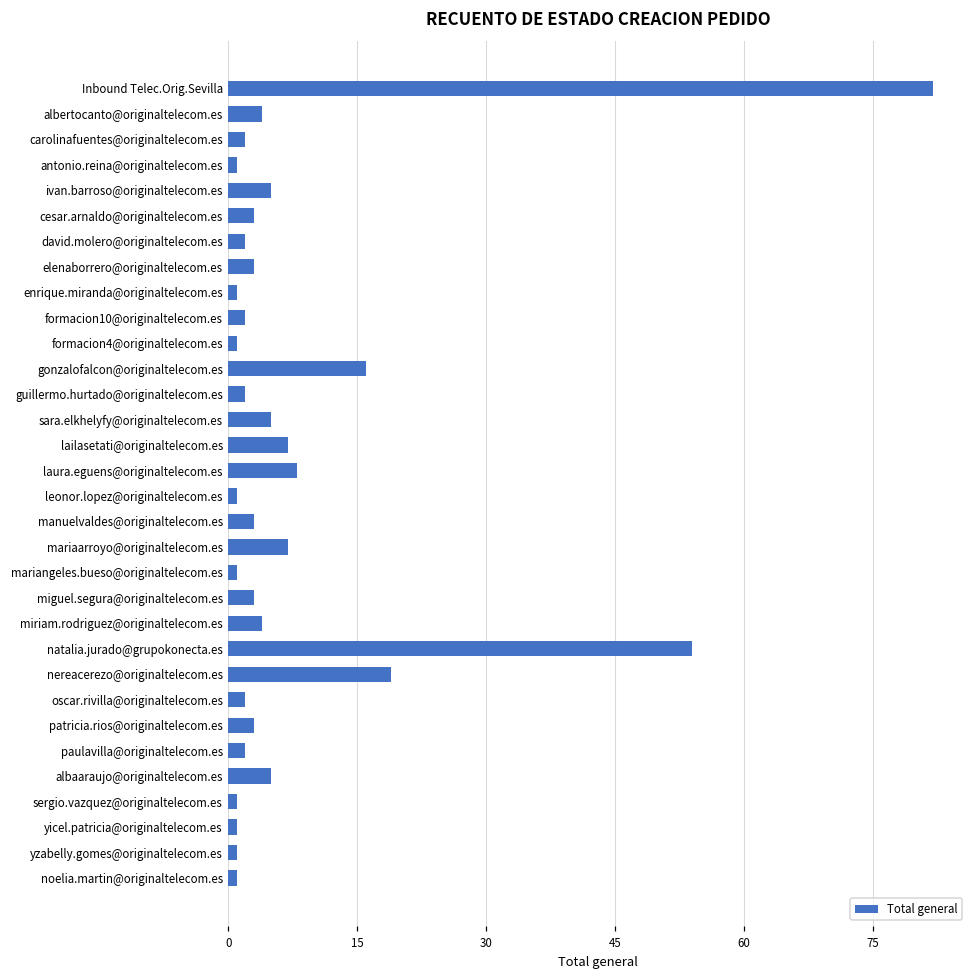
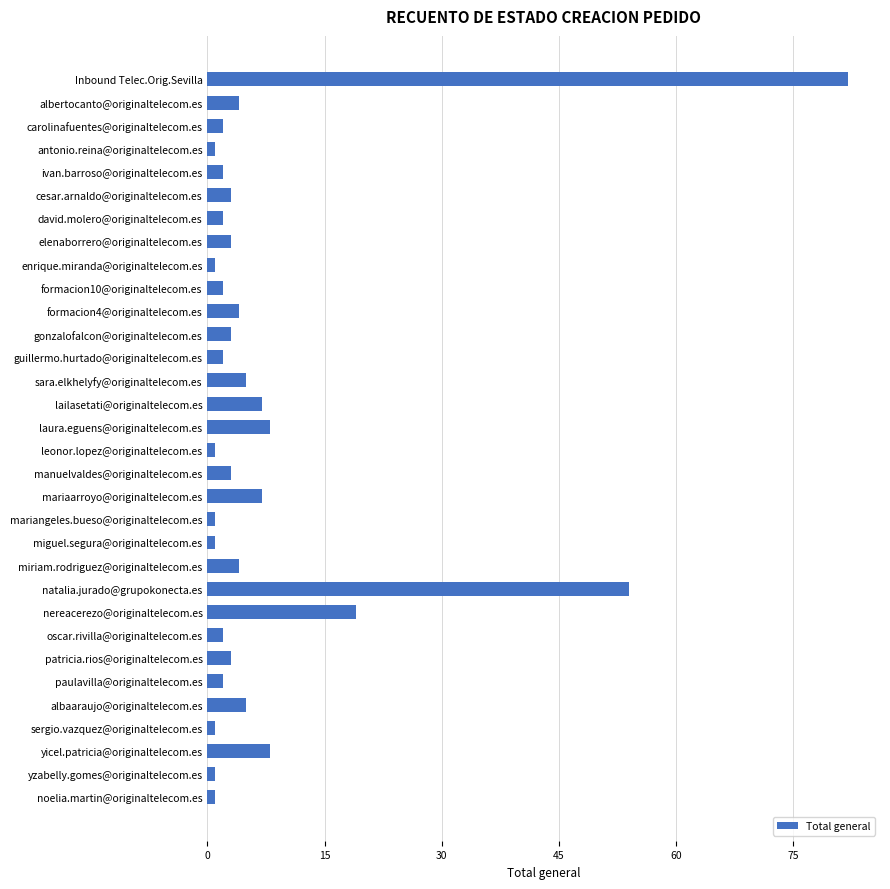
  {
    "Inbound Telec.Orig.Sevilla": 82,
    "albertocanto@originaltelecom.es": 4,
    "carolinafuentes@originaltelecom.es": 2,
    "antonio.reina@originaltelecom.es": 1,
-   "ivan.barroso@originaltelecom.es": 5,
+   "ivan.barroso@originaltelecom.es": 2,
    "cesar.arnaldo@originaltelecom.es": 3,
    "david.molero@originaltelecom.es": 2,
    "elenaborrero@originaltelecom.es": 3,
    "enrique.miranda@originaltelecom.es": 1,
    "formacion10@originaltelecom.es": 2,
-   "formacion4@originaltelecom.es": 1,
-   "gonzalofalcon@originaltelecom.es": 16,
+   "formacion4@originaltelecom.es": 4,
+   "gonzalofalcon@originaltelecom.es": 3,
    "guillermo.hurtado@originaltelecom.es": 2,
    "sara.elkhelyfy@originaltelecom.es": 5,
    "lailasetati@originaltelecom.es": 7,
    "laura.eguens@originaltelecom.es": 8,
    "leonor.lopez@originaltelecom.es": 1,
    "manuelvaldes@originaltelecom.es": 3,
    "mariaarroyo@originaltelecom.es": 7,
    "mariangeles.bueso@originaltelecom.es": 1,
-   "miguel.segura@originaltelecom.es": 3,
+   "miguel.segura@originaltelecom.es": 1,
    "miriam.rodriguez@originaltelecom.es": 4,
    "natalia.jurado@grupokonecta.es": 54,
    "nereacerezo@originaltelecom.es": 19,
    "oscar.rivilla@originaltelecom.es": 2,
    "patricia.rios@originaltelecom.es": 3,
    "paulavilla@originaltelecom.es": 2,
    "albaaraujo@originaltelecom.es": 5,
    "sergio.vazquez@originaltelecom.es": 1,
-   "yicel.patricia@originaltelecom.es": 1,
+   "yicel.patricia@originaltelecom.es": 8,
    "yzabelly.gomes@originaltelecom.es": 1,
    "noelia.martin@originaltelecom.es": 1
  }
